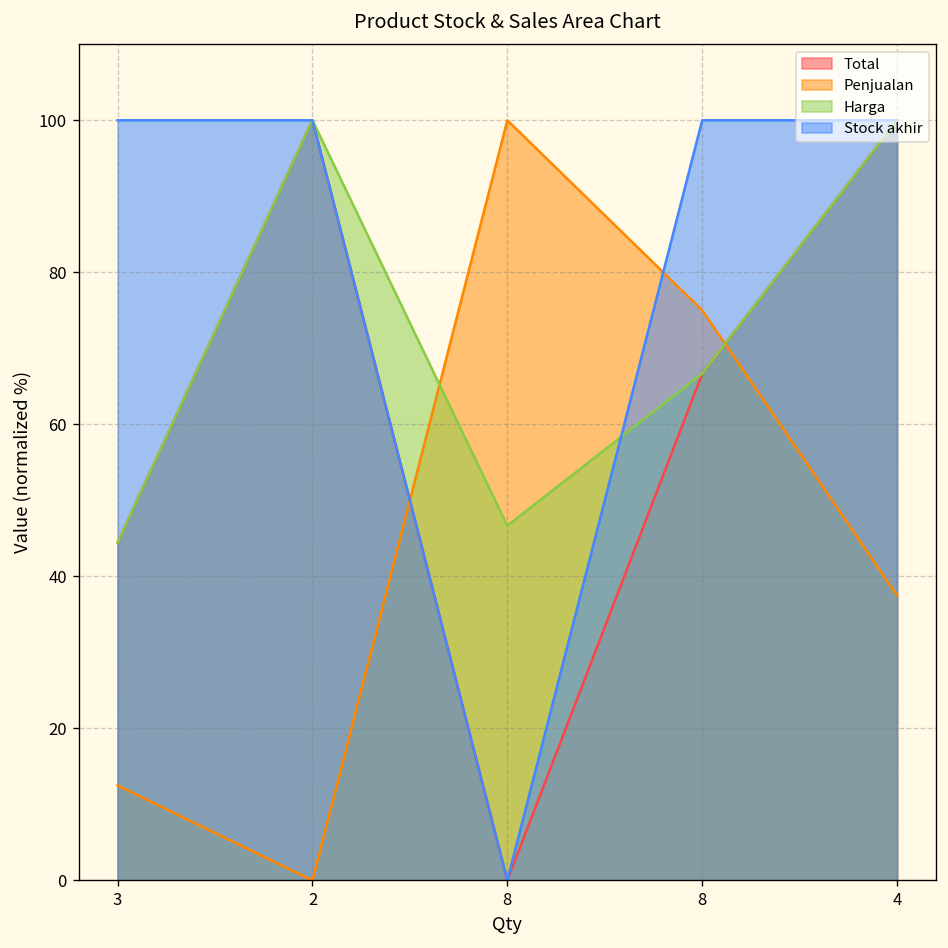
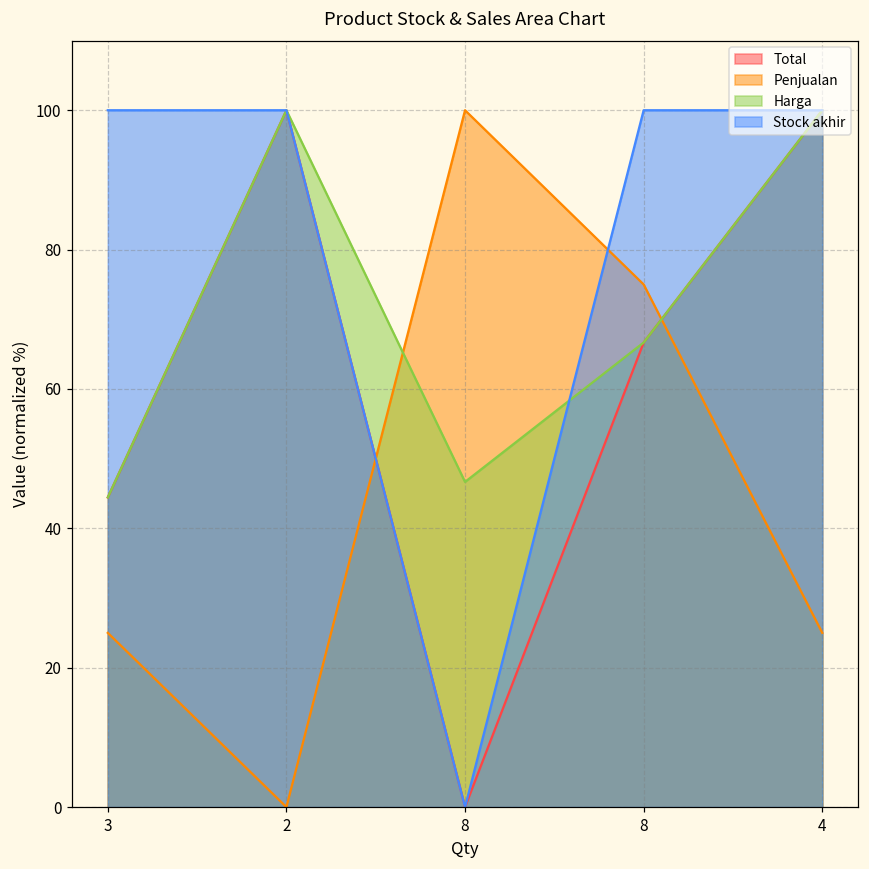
  {
    "Penjualan": {
-     "3": 13,
+     "3": 25,
      "2": 0,
-     "4": 38
+     "4": 25
    },
    "Stock akhir": {
      "3": 100
    }
  }
